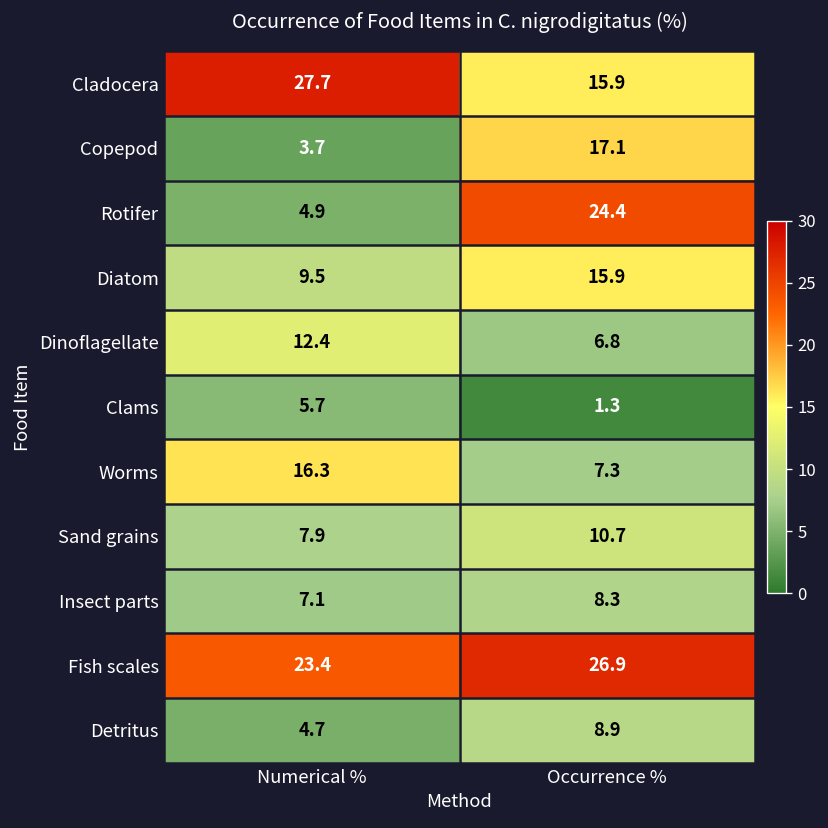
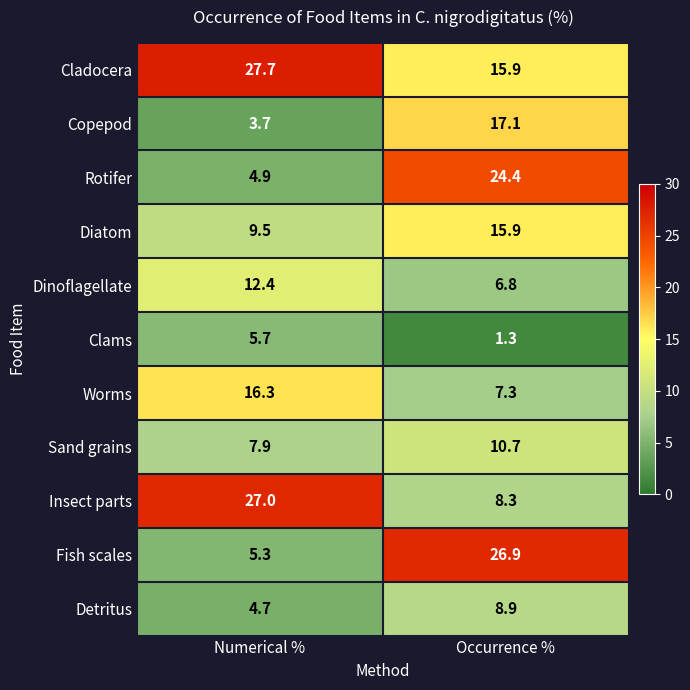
  {
    "Cladocera": {
      "Numerical %": 27.7,
      "Occurrence %": 15.9
    },
    "Copepod": {
      "Numerical %": 3.7,
      "Occurrence %": 17.1
    },
    "Rotifer": {
      "Numerical %": 4.9,
      "Occurrence %": 24.4
    },
    "Diatom": {
      "Numerical %": 9.5,
      "Occurrence %": 15.9
    },
    "Dinoflagellate": {
      "Numerical %": 12.4,
      "Occurrence %": 6.8
    },
    "Clams": {
      "Numerical %": 5.7,
      "Occurrence %": 1.3
    },
    "Worms": {
      "Numerical %": 16.3,
      "Occurrence %": 7.3
    },
    "Sand grains": {
      "Numerical %": 7.9,
      "Occurrence %": 10.7
    },
    "Insect parts": {
-     "Numerical %": 7.1,
+     "Numerical %": 27.0,
      "Occurrence %": 8.3
    },
    "Fish scales": {
-     "Numerical %": 23.4,
+     "Numerical %": 5.3,
      "Occurrence %": 26.9
    },
    "Detritus": {
      "Numerical %": 4.7,
      "Occurrence %": 8.9
    }
  }
